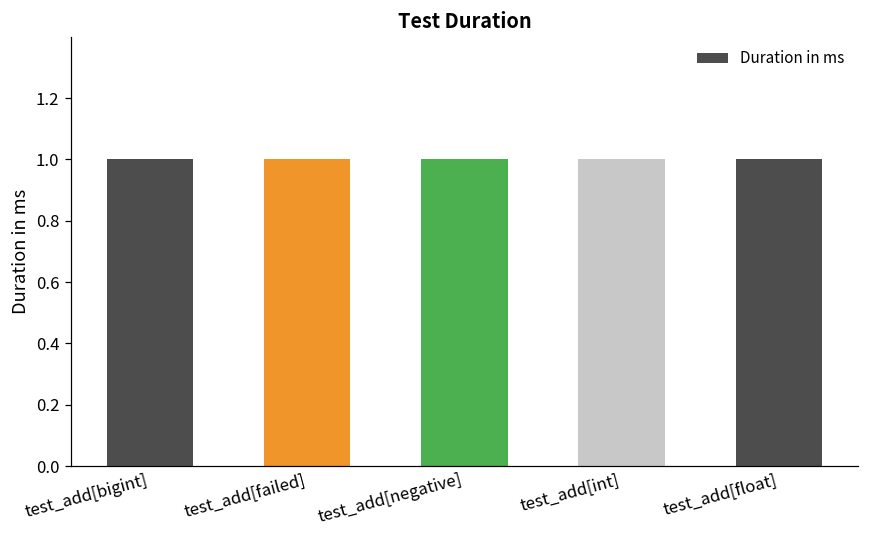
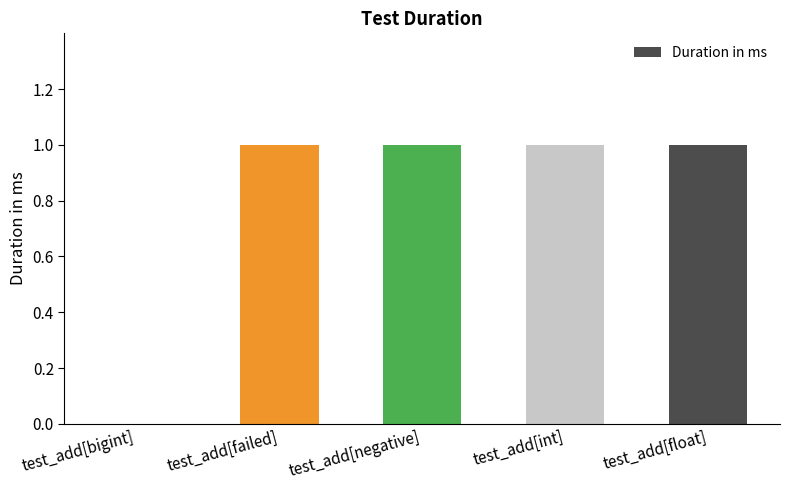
  {
-   "test_add[bigint]": 1,
+   "test_add[bigint]": 0,
    "test_add[failed]": 1,
    "test_add[negative]": 1,
    "test_add[int]": 1,
    "test_add[float]": 1
  }
